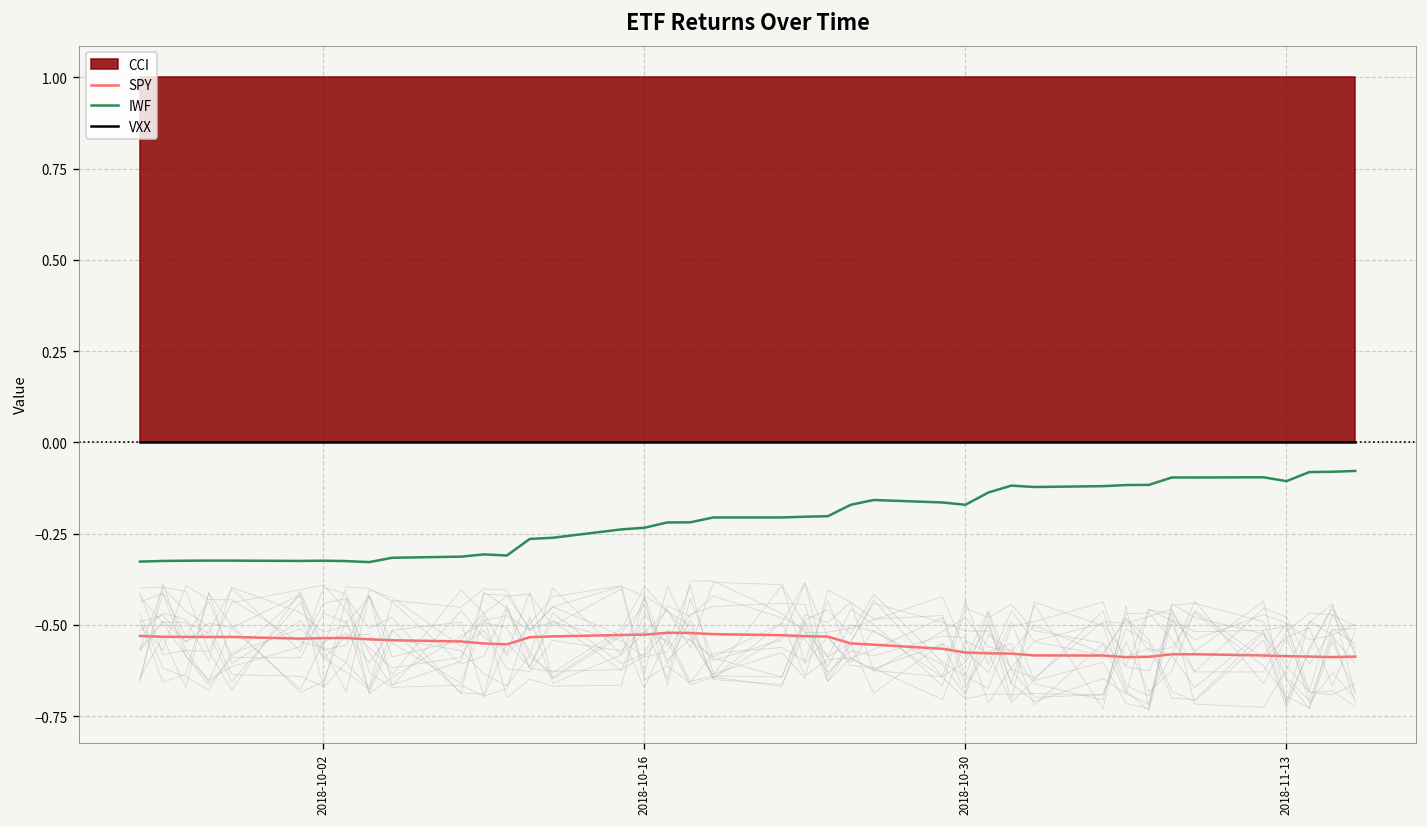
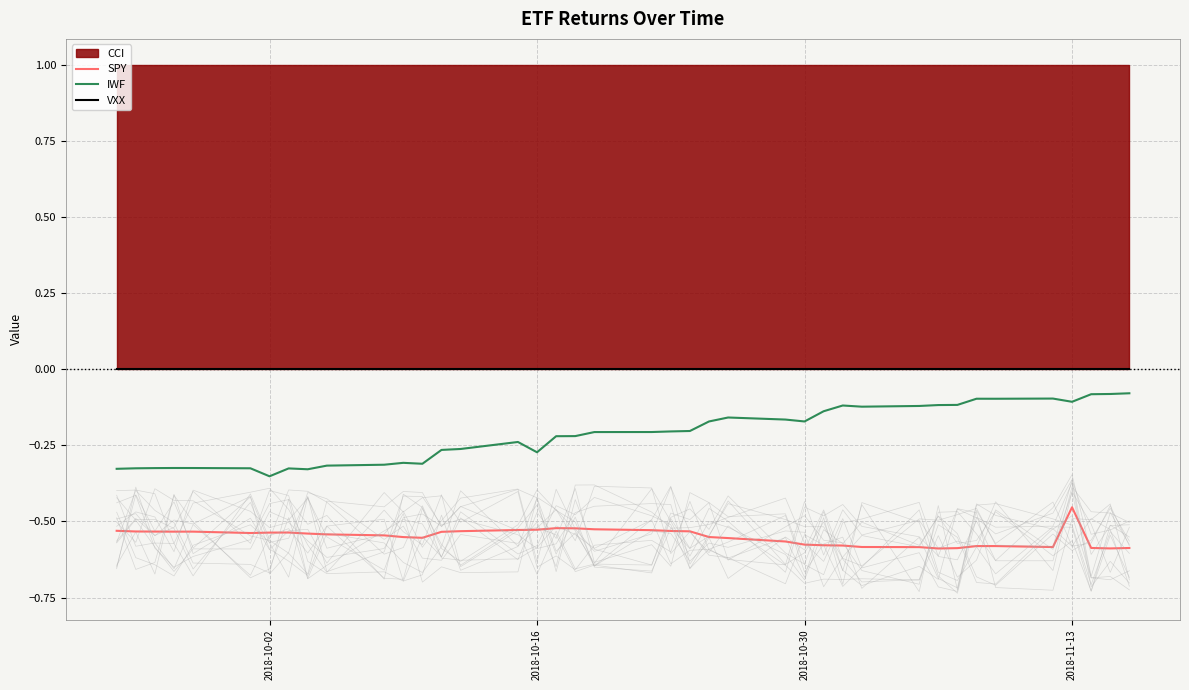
  {
    "SPY": {
      "2018-10-02": -0.54,
-     "2018-11-13": -0.59
+     "2018-11-13": -0.45
    },
    "CCI": {
      "2018-10-02": 1.00,
      "2018-10-16": 1.00,
      "2018-10-30": 1.00,
      "2018-11-13": 1.00
    },
    "IWF": {
-     "2018-10-02": -0.32,
-     "2018-10-16": -0.23,
+     "2018-10-02": -0.35,
+     "2018-10-16": -0.27,
      "2018-10-30": -0.17,
      "2018-11-13": -0.11
    },
    "VXX": {
      "2018-10-02": 0.00,
      "2018-10-16": 0.00,
      "2018-10-30": 0.00,
      "2018-11-13": 0.00
    }
  }
